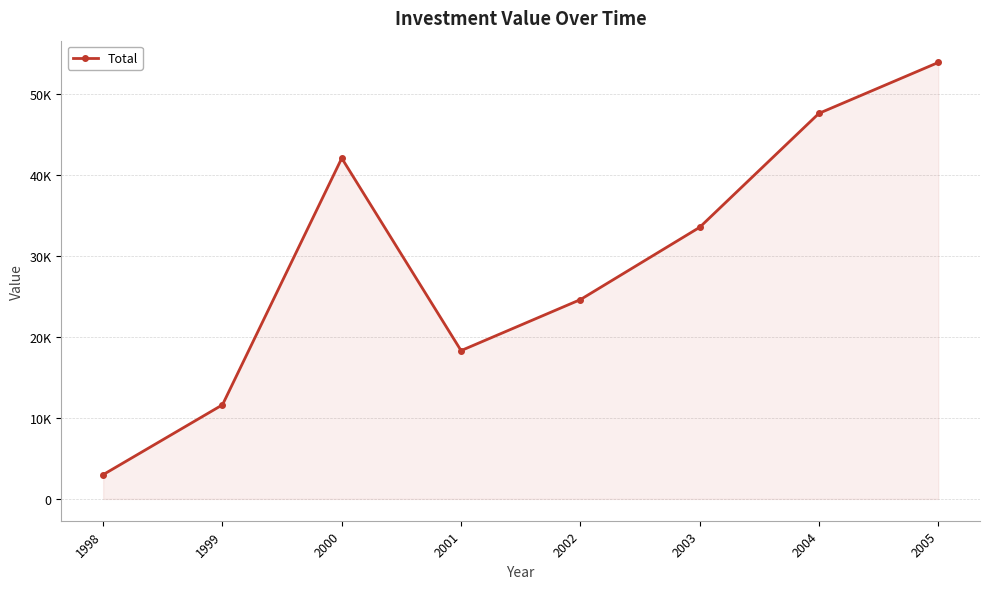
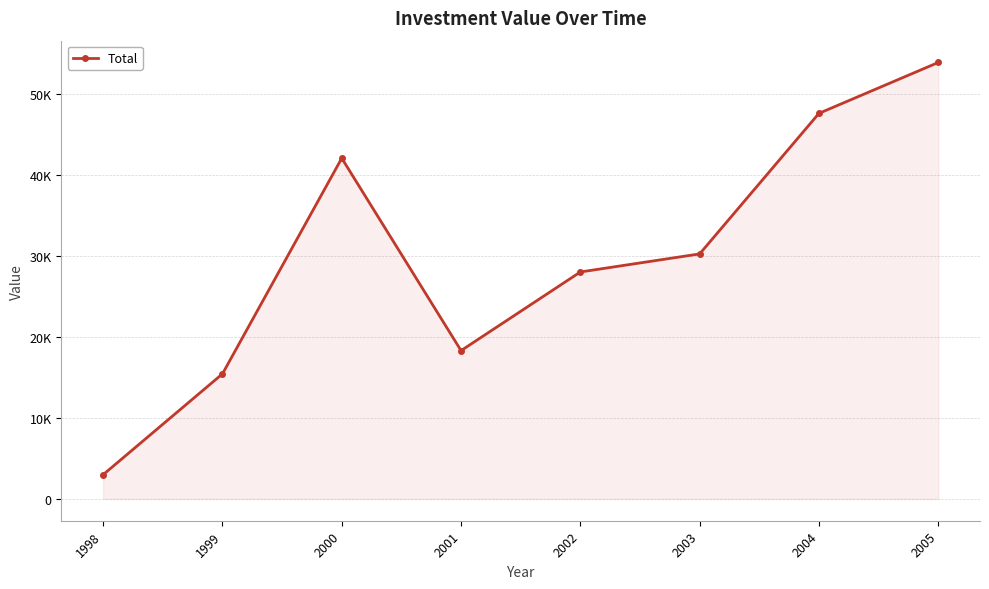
  {
    "1998": 3000,
-   "1999": 12000,
+   "1999": 15000,
    "2000": 42000,
    "2001": 18000,
-   "2002": 25000,
-   "2003": 34000,
+   "2002": 28000,
+   "2003": 30000,
    "2004": 48000,
    "2005": 54000
  }
